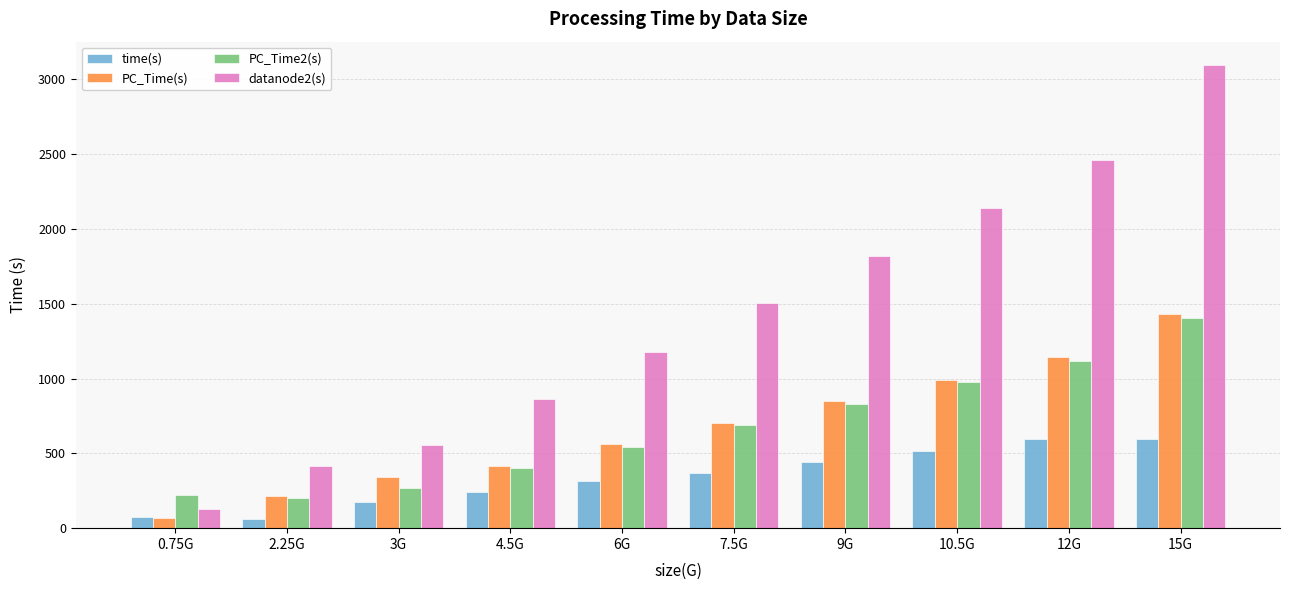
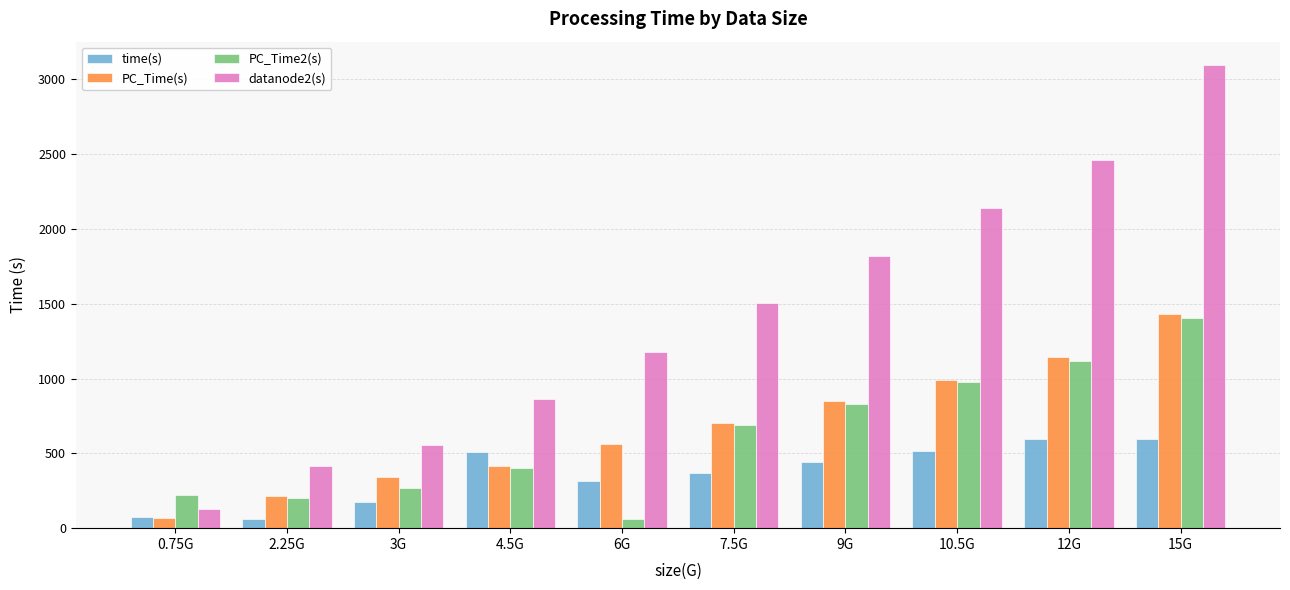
  {
    "time(s)": {
      "0.75G": 80,
      "2.25G": 60,
      "3G": 180,
-     "4.5G": 250,
+     "4.5G": 510,
      "6G": 310,
      "7.5G": 370,
      "9G": 440,
      "10.5G": 520,
      "12G": 600,
      "15G": 600
    },
    "PC_Time(s)": {
      "0.75G": 70,
      "2.25G": 210,
      "3G": 340,
      "4.5G": 410,
      "6G": 560,
      "7.5G": 700,
      "9G": 850,
      "10.5G": 990,
      "12G": 1140,
      "15G": 1430
    },
    "PC_Time2(s)": {
      "0.75G": 220,
      "2.25G": 200,
      "3G": 270,
      "4.5G": 400,
-     "6G": 550,
+     "6G": 60,
      "7.5G": 690,
      "9G": 830,
      "10.5G": 970,
      "12G": 1120,
      "15G": 1400
    },
    "datanode2(s)": {
      "0.75G": 130,
      "2.25G": 410,
      "3G": 560,
      "4.5G": 860,
      "6G": 1180,
      "7.5G": 1510,
      "9G": 1820,
      "10.5G": 2140,
      "12G": 2460,
      "15G": 3100
    }
  }
